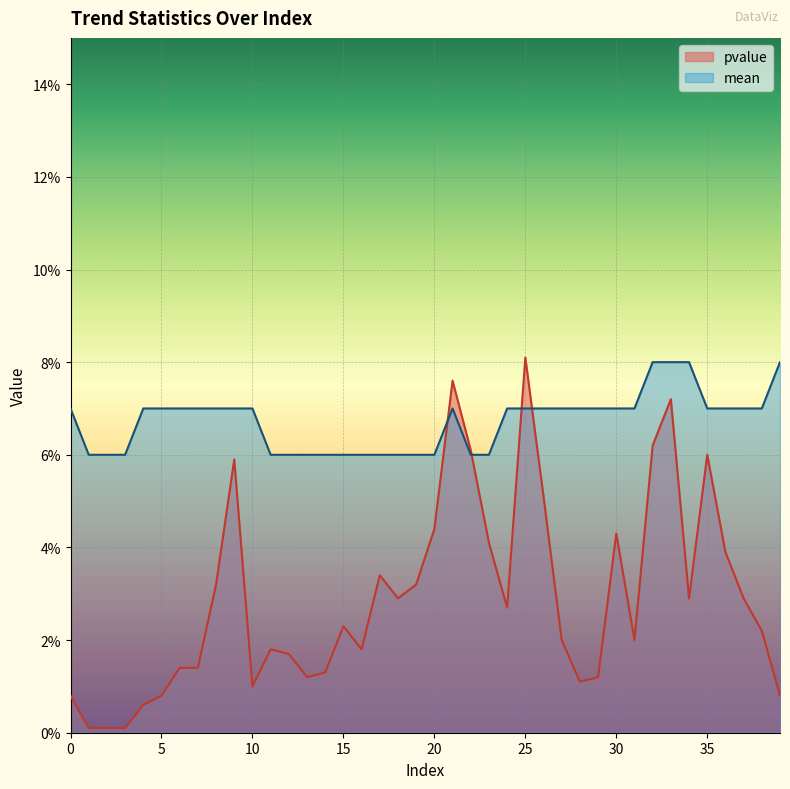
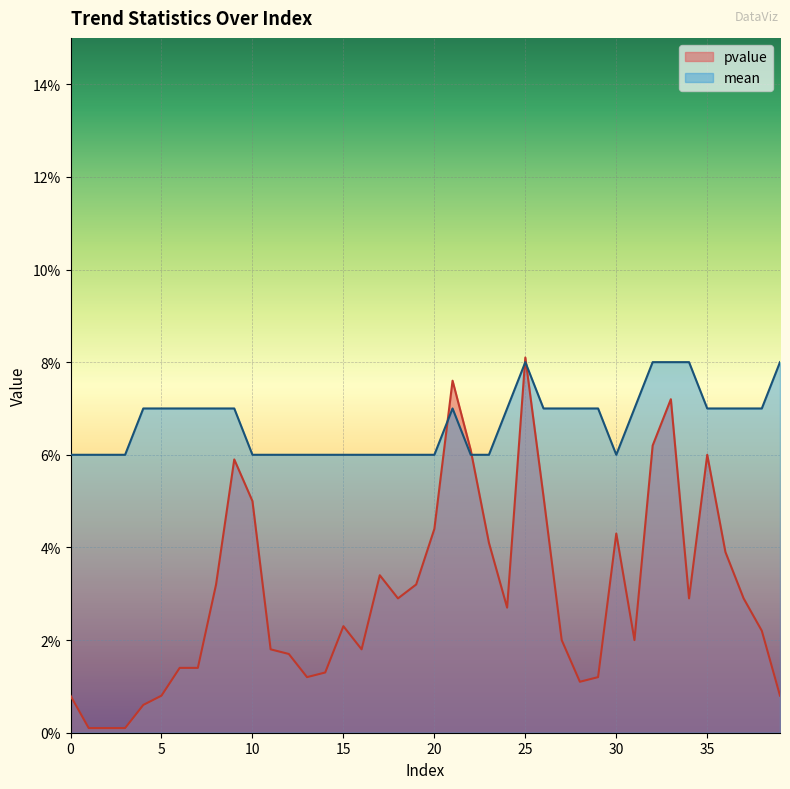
  {
    "pvalue": {
      "0": "0.8%",
      "5": "0.8%",
-     "10": "1.0%",
+     "10": "5.0%",
      "15": "2.3%",
      "20": "4.4%",
      "25": "8.1%",
      "30": "4.3%",
      "35": "6.0%"
    },
    "mean": {
-     "0": "7.0%",
+     "0": "6.0%",
      "5": "7.0%",
-     "10": "7.0%",
+     "10": "6.0%",
      "15": "6.0%",
      "20": "6.0%",
-     "25": "7.0%",
-     "30": "7.0%",
+     "25": "8.0%",
+     "30": "6.0%",
      "35": "7.0%"
    }
  }
